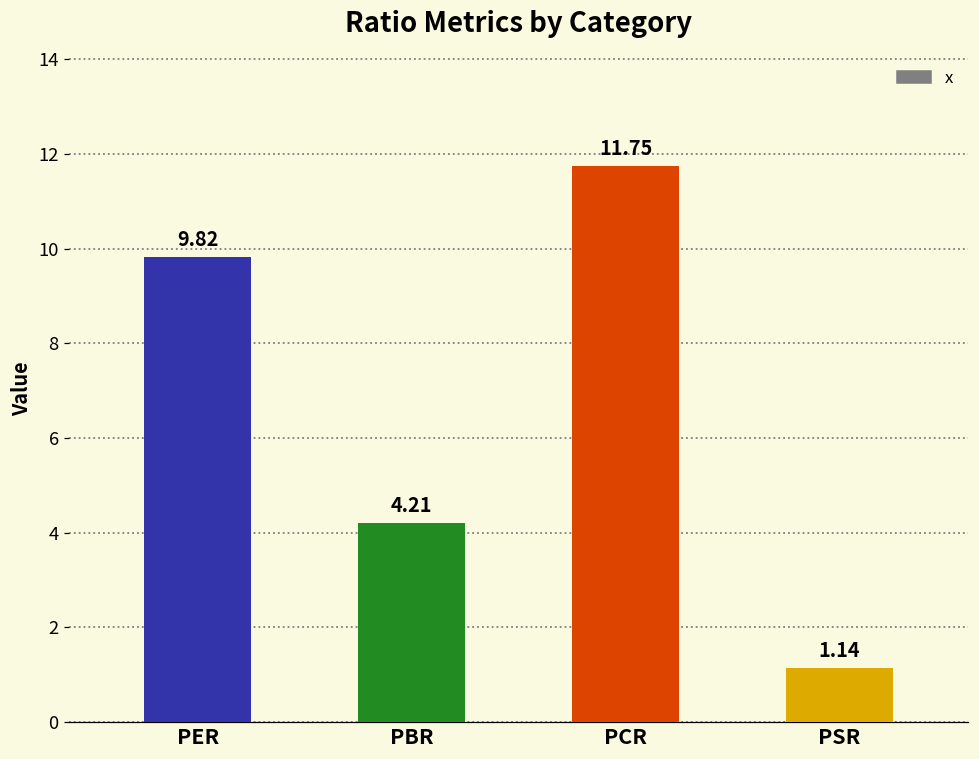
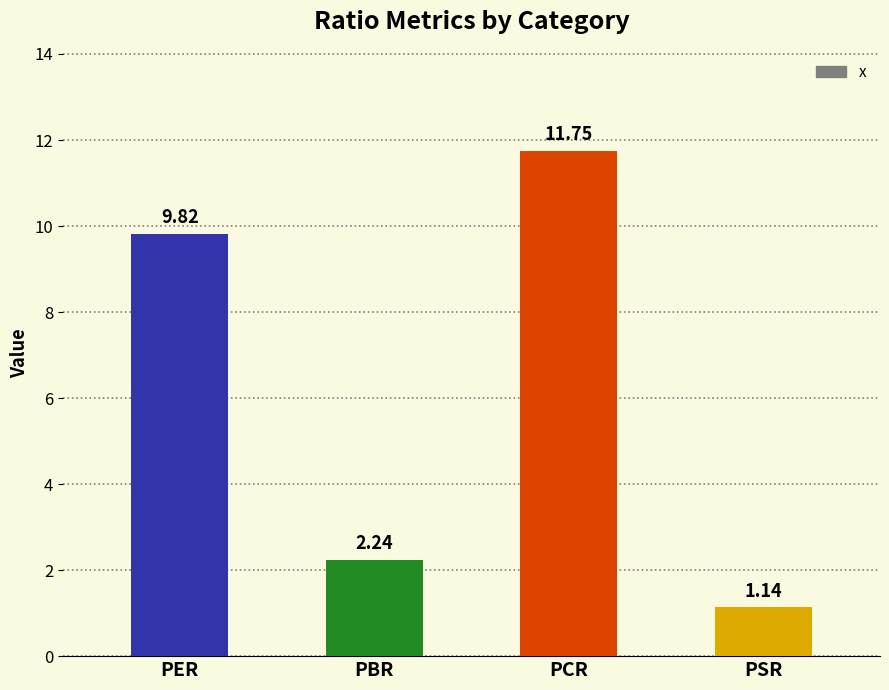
  {
    "PER": 9.82,
-   "PBR": 4.21,
+   "PBR": 2.24,
    "PCR": 11.75,
    "PSR": 1.14
  }
